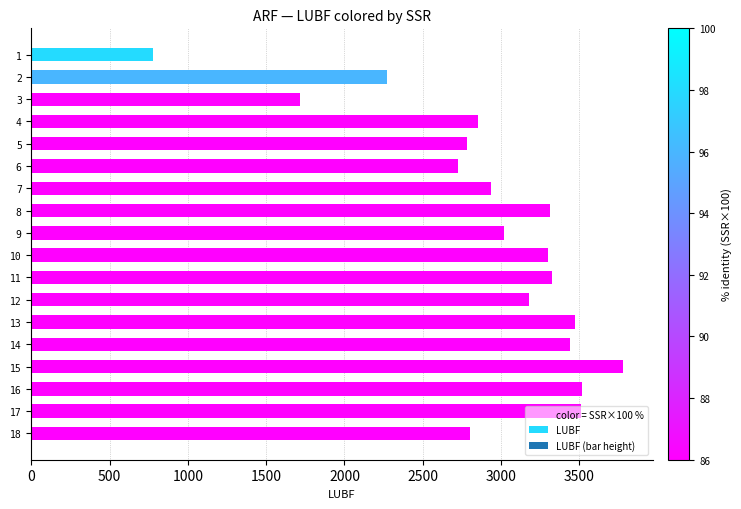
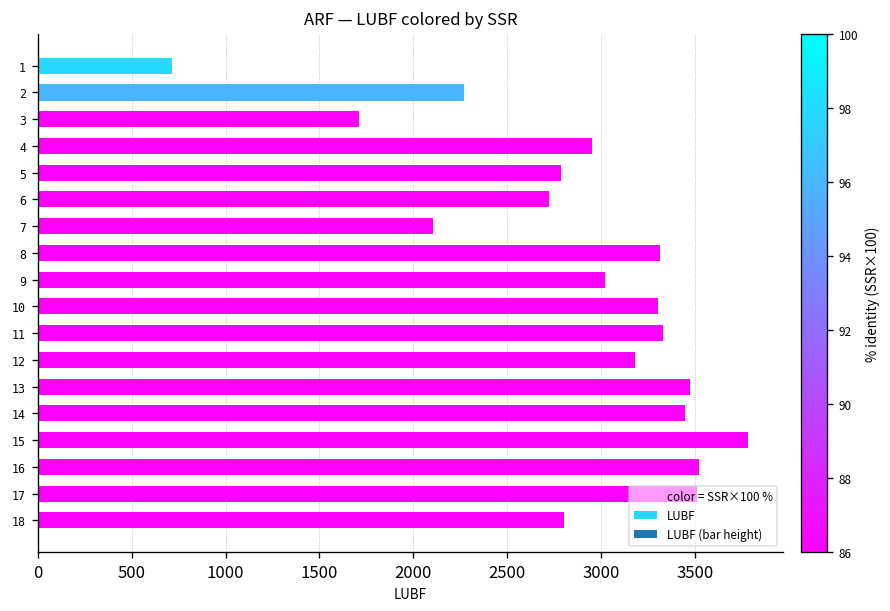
  {
-   "1": 780,
+   "1": 720,
    "2": 2270,
    "3": 1710,
-   "4": 2850,
+   "4": 2950,
    "5": 2790,
    "6": 2720,
-   "7": 2930,
+   "7": 2110,
    "8": 3310,
    "9": 3020,
    "10": 3300,
    "11": 3330,
    "12": 3180,
    "13": 3470,
    "14": 3440,
    "15": 3780,
    "16": 3520,
    "18": 2800
  }
